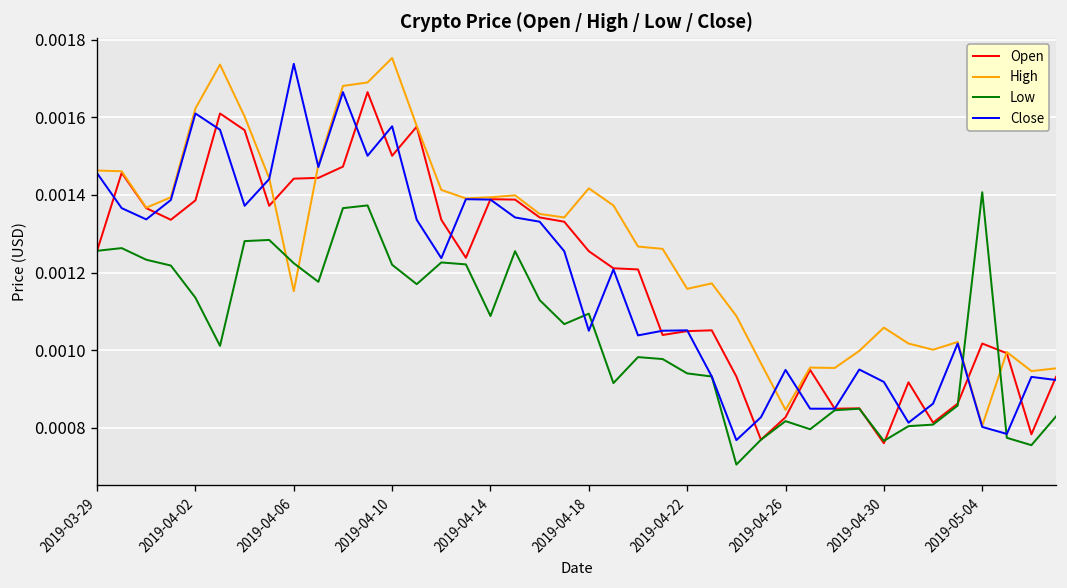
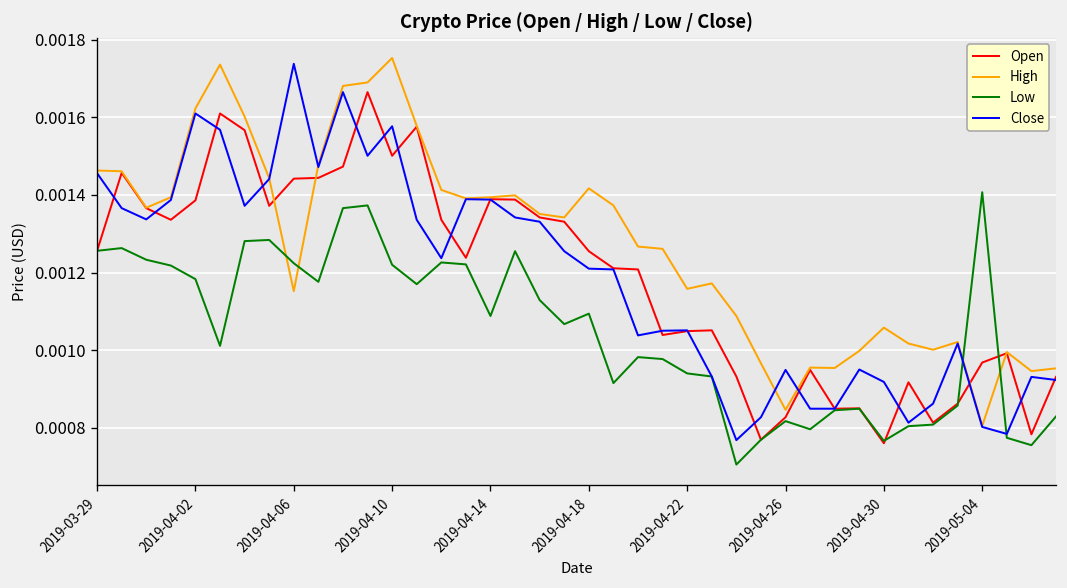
  {
    "Open": {
      "2019-04-02": 0.00139,
      "2019-04-06": 0.00144,
      "2019-04-10": 0.00150,
      "2019-04-18": 0.00126,
      "2019-04-26": 0.00083,
-     "2019-05-04": 0.00102
+     "2019-05-04": 0.00097
    },
    "High": {
      "2019-04-02": 0.00162,
      "2019-04-06": 0.00115,
      "2019-04-10": 0.00175,
      "2019-04-18": 0.00142,
      "2019-04-22": 0.00116,
      "2019-04-26": 0.00085,
      "2019-04-30": 0.00106
    },
    "Low": {
-     "2019-04-02": 0.00114,
+     "2019-04-02": 0.00118,
      "2019-04-06": 0.00122,
      "2019-04-10": 0.00122,
      "2019-04-14": 0.00109,
      "2019-04-18": 0.00109,
      "2019-04-22": 0.00094,
      "2019-04-26": 0.00082,
      "2019-05-04": 0.00141
    },
    "Close": {
      "2019-04-02": 0.00161,
      "2019-04-06": 0.00174,
      "2019-04-10": 0.00158,
-     "2019-04-18": 0.00105,
+     "2019-04-18": 0.00121,
      "2019-04-26": 0.00095,
      "2019-04-30": 0.00092
    }
  }
